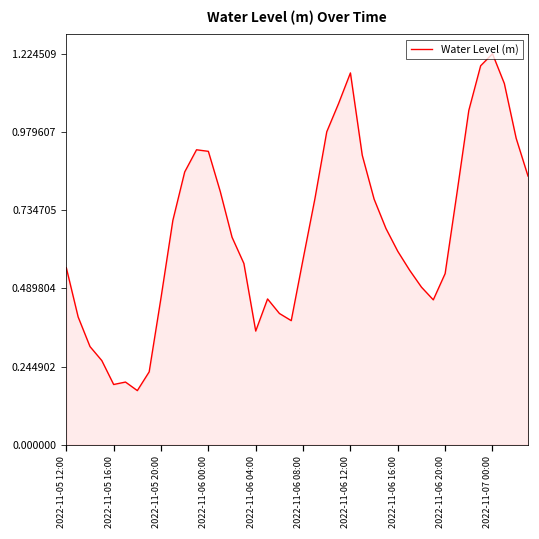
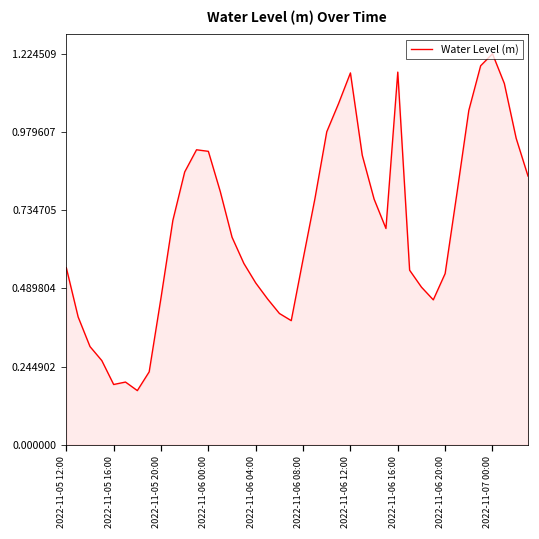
  {
    "2022-11-05 12:00": 0.55,
    "2022-11-05 16:00": 0.19,
    "2022-11-05 20:00": 0.46,
    "2022-11-06 00:00": 0.92,
-   "2022-11-06 04:00": 0.36,
+   "2022-11-06 04:00": 0.51,
    "2022-11-06 08:00": 0.58,
    "2022-11-06 12:00": 1.16,
-   "2022-11-06 16:00": 0.61,
+   "2022-11-06 16:00": 1.17,
    "2022-11-06 20:00": 0.54
  }
